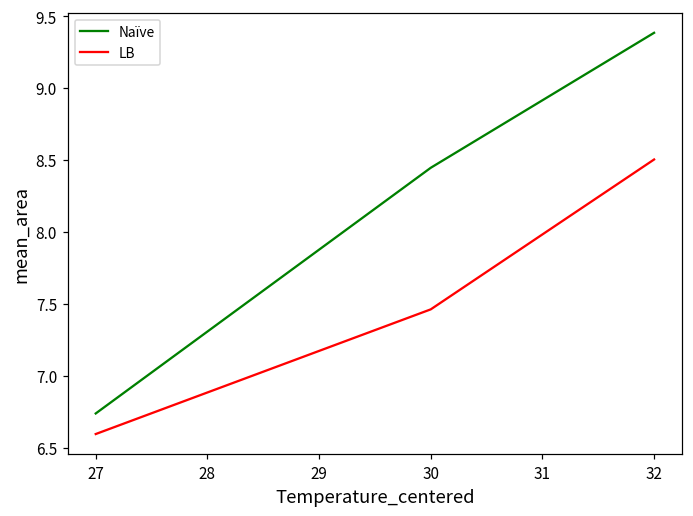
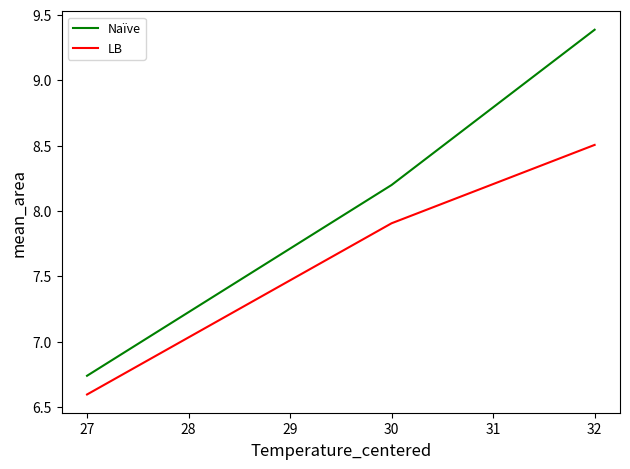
  {
    "Naïve": {
      "27": 6.74,
-     "30": 8.45,
+     "30": 8.20,
      "32": 9.39
    },
    "LB": {
      "27": 6.60,
-     "30": 7.46,
+     "30": 7.91,
      "32": 8.50
    }
  }
